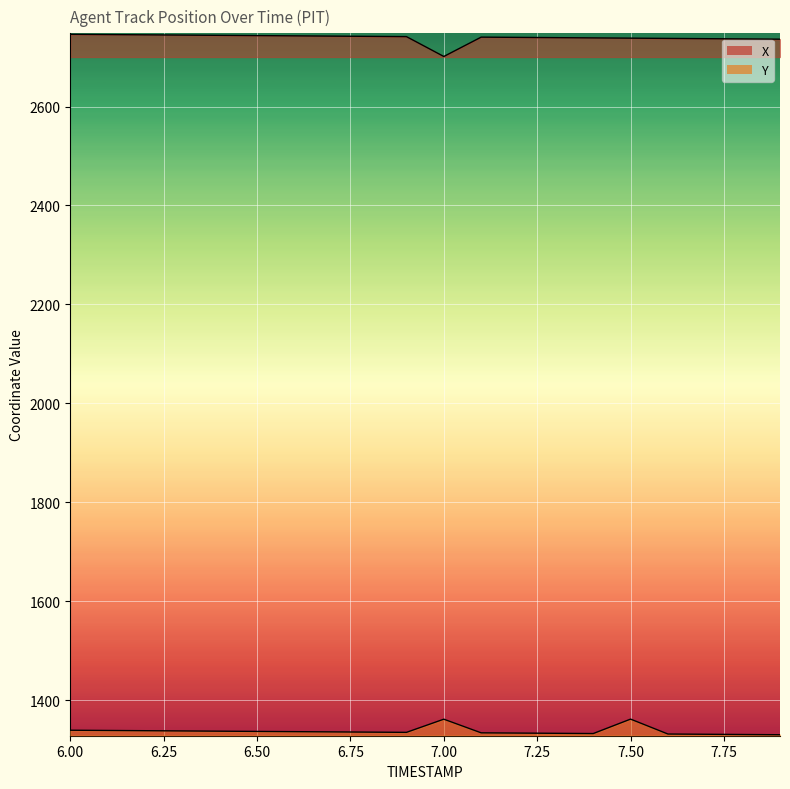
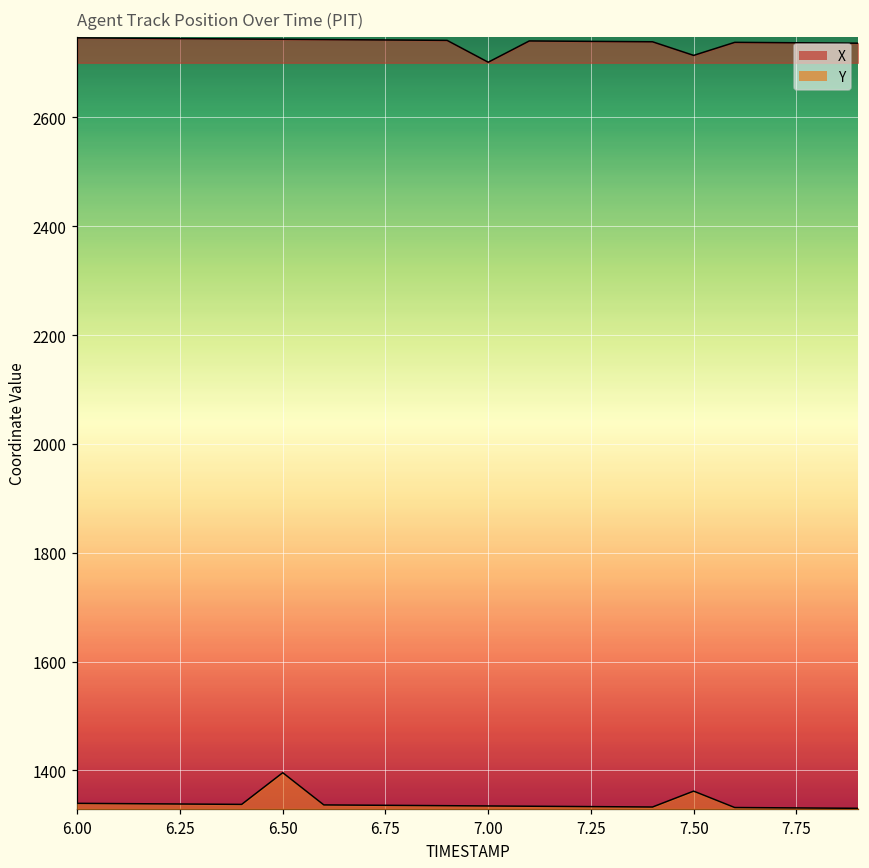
  {
    "X": {
      "6.00": 2750,
      "6.50": 2740,
      "7.00": 2700,
-     "7.50": 2740
+     "7.50": 2710
    },
    "Y": {
      "6.00": 1340,
-     "6.50": 1340,
-     "7.00": 1360,
+     "6.50": 1400,
+     "7.00": 1330,
      "7.50": 1360
    }
  }
